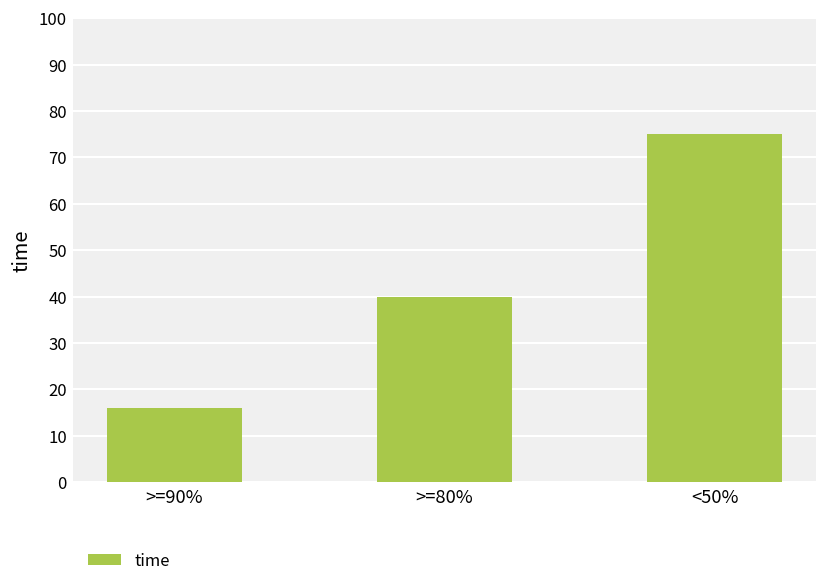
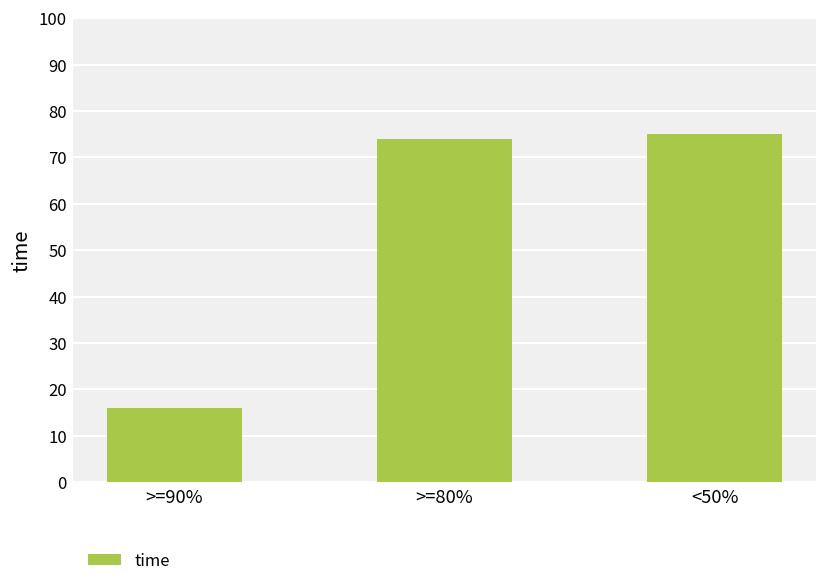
  {
    ">=90%": 16,
-   ">=80%": 40,
+   ">=80%": 74,
    "<50%": 75
  }
